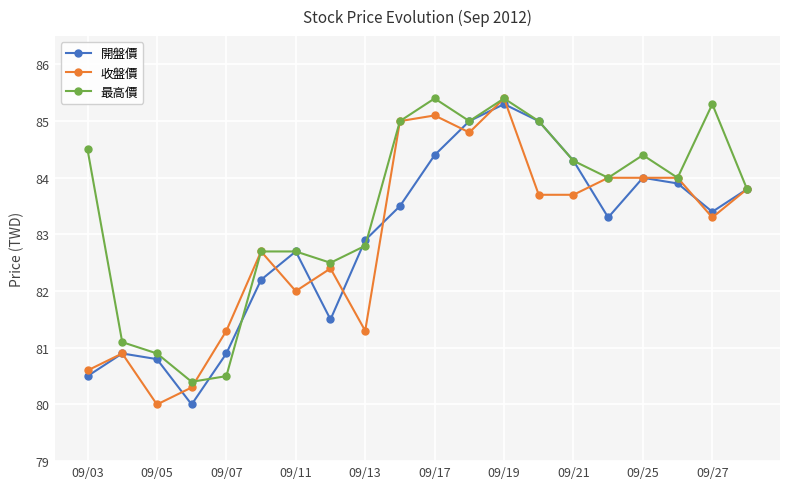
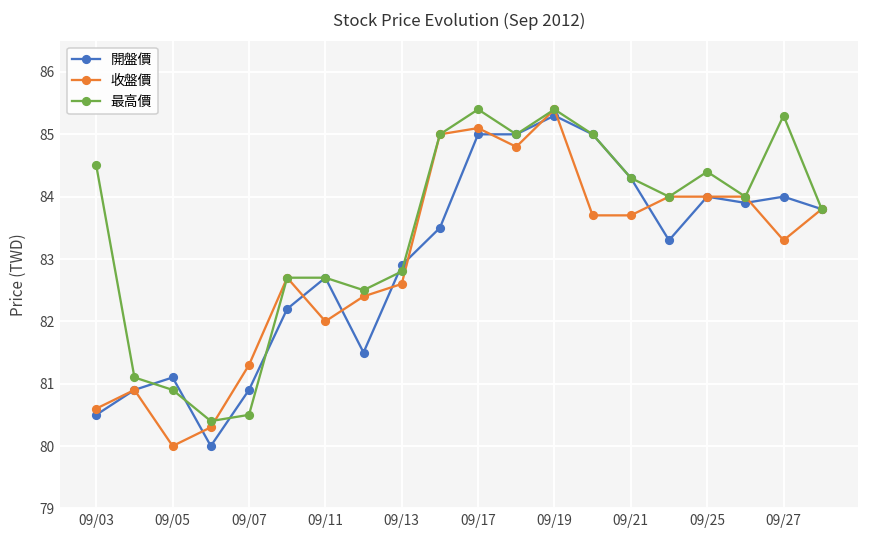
  {
    "開盤價": {
      "09/03": 80.5,
-     "09/05": 80.8,
+     "09/05": 81.1,
      "09/07": 80.9,
      "09/13": 82.9,
-     "09/17": 84.4,
+     "09/17": 85.0,
      "09/19": 85.3,
-     "09/27": 83.4
+     "09/27": 84.0
    },
    "收盤價": {
      "09/03": 80.6,
      "09/05": 80.0,
      "09/07": 81.3,
      "09/11": 82.0,
-     "09/13": 81.3,
+     "09/13": 82.6,
      "09/17": 85.1,
      "09/21": 83.7,
      "09/27": 83.3
    },
    "最高價": {
      "09/03": 84.5,
      "09/05": 80.9,
      "09/07": 80.5,
      "09/13": 82.8,
      "09/17": 85.4,
      "09/25": 84.4,
      "09/27": 85.3
    }
  }
